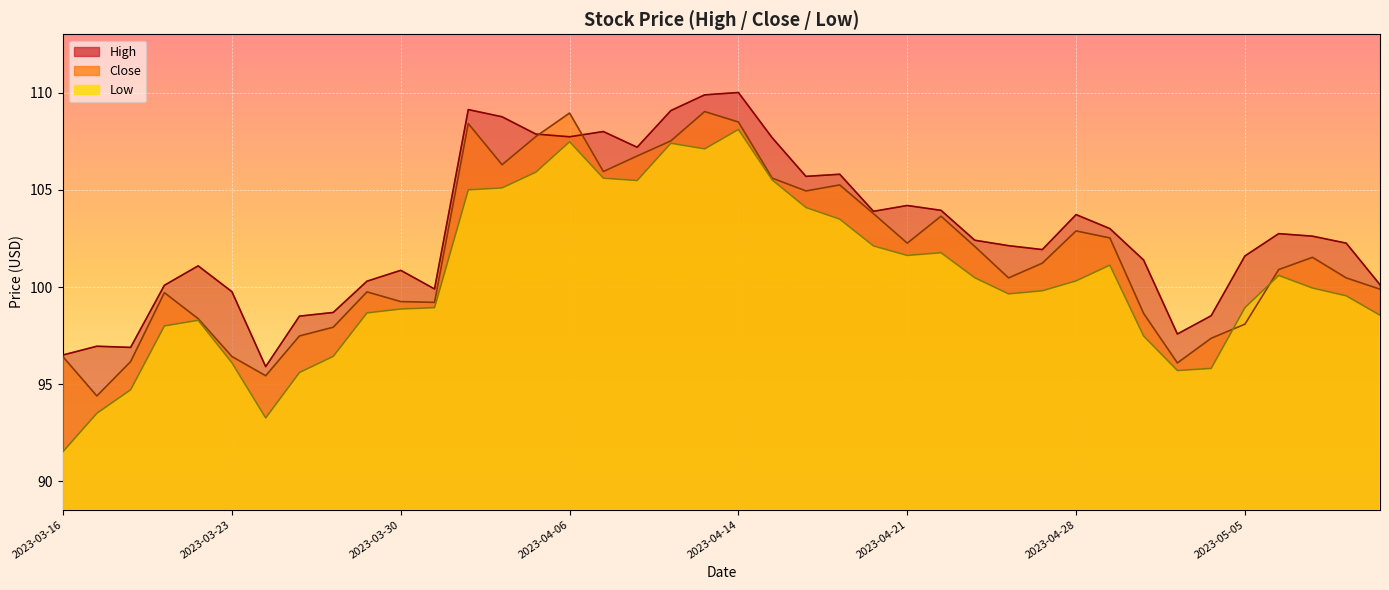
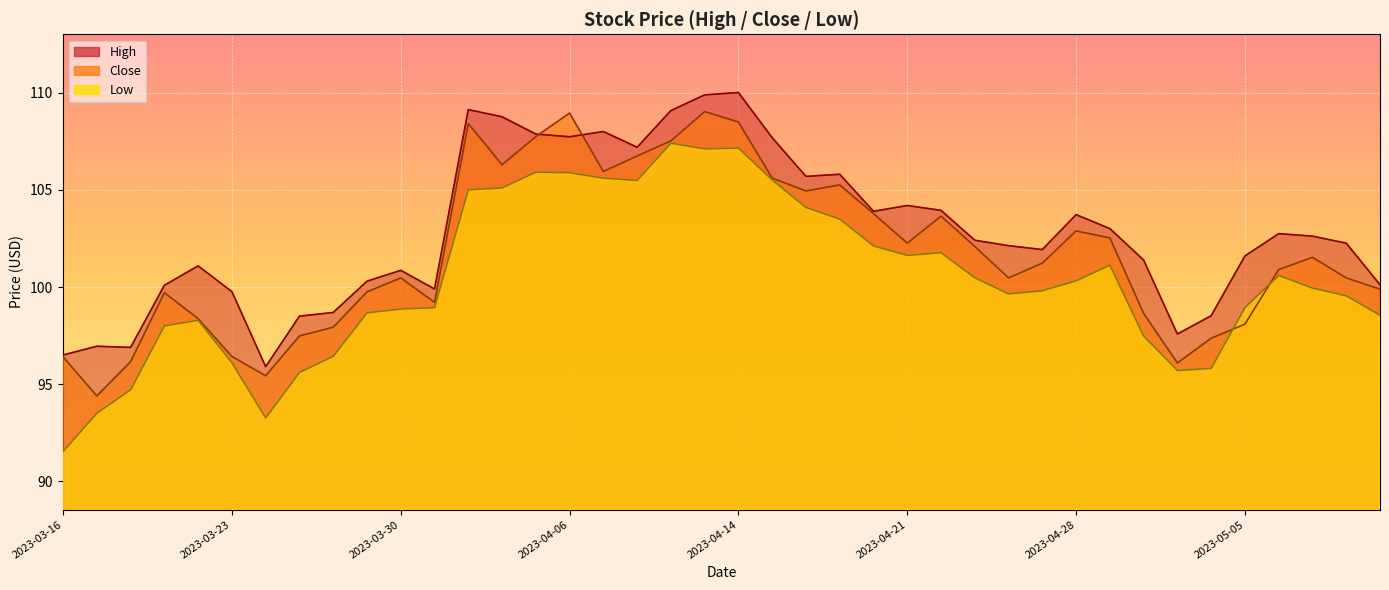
  {
    "High": {
      "2023-03-23": 99.8,
      "2023-03-30": 100.9,
      "2023-04-06": 107.7,
      "2023-04-14": 110.0,
      "2023-04-21": 104.2,
      "2023-04-28": 103.7,
      "2023-05-05": 101.6
    },
    "Close": {
      "2023-03-23": 96.4,
-     "2023-03-30": 99.3,
+     "2023-03-30": 100.5,
      "2023-04-06": 109.0,
      "2023-04-14": 108.5,
      "2023-04-21": 102.3,
      "2023-04-28": 102.9,
      "2023-05-05": 98.1
    },
    "Low": {
      "2023-03-16": 91.5,
      "2023-03-23": 96.1,
      "2023-03-30": 98.9,
-     "2023-04-06": 107.5,
-     "2023-04-14": 108.1,
+     "2023-04-06": 105.9,
+     "2023-04-14": 107.2,
      "2023-04-21": 101.6,
      "2023-04-28": 100.3,
      "2023-05-05": 98.9
    }
  }
